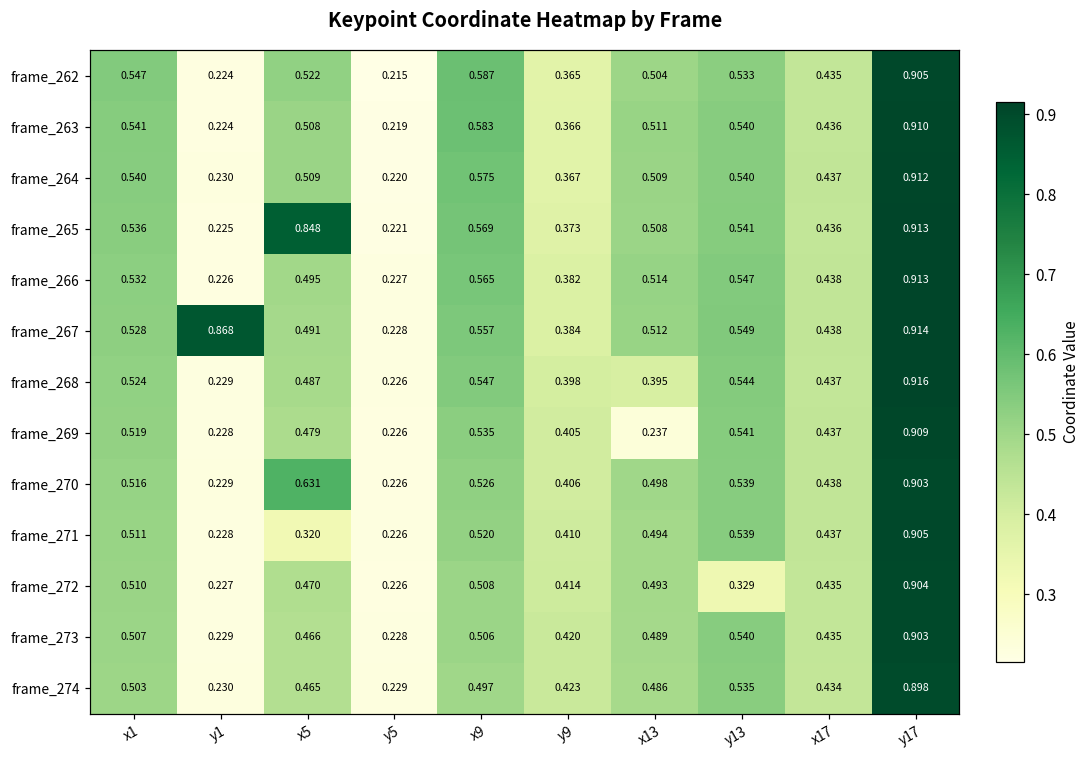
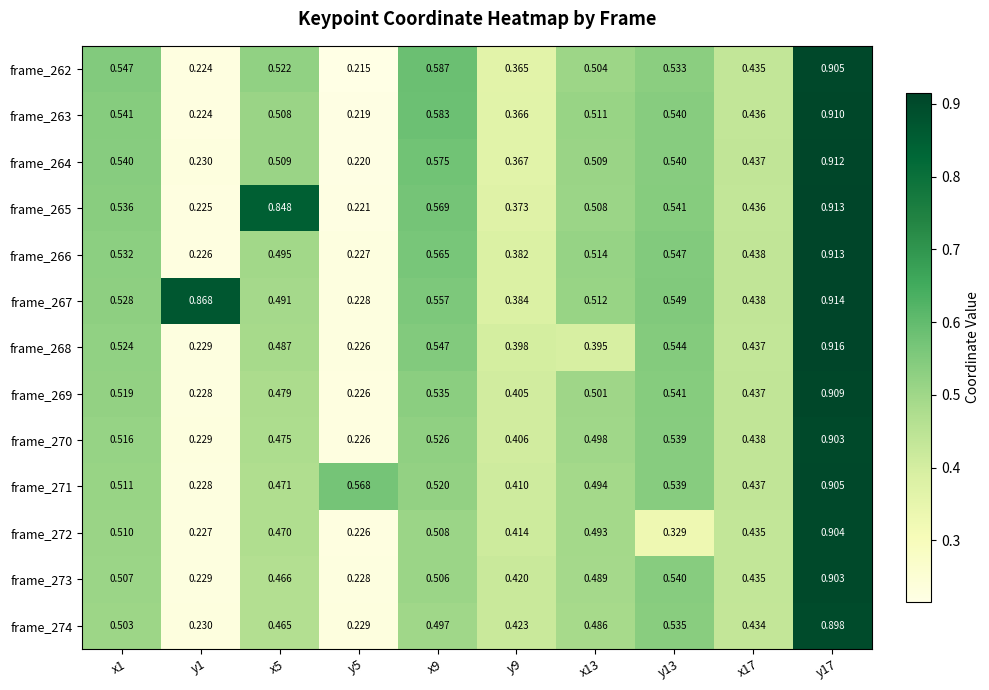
  {
    "frame_262": {
      "x1": 0.547,
      "y1": 0.224,
      "x5": 0.522,
      "y5": 0.215,
      "x9": 0.587,
      "y9": 0.365,
      "x13": 0.504,
      "y13": 0.533,
      "x17": 0.435,
      "y17": 0.905
    },
    "frame_263": {
      "x1": 0.541,
      "y1": 0.224,
      "x5": 0.508,
      "y5": 0.219,
      "x9": 0.583,
      "y9": 0.366,
      "x13": 0.511,
      "y13": 0.540,
      "x17": 0.436,
      "y17": 0.910
    },
    "frame_264": {
      "x1": 0.540,
      "y1": 0.230,
      "x5": 0.509,
      "y5": 0.220,
      "x9": 0.575,
      "y9": 0.367,
      "x13": 0.509,
      "y13": 0.540,
      "x17": 0.437,
      "y17": 0.912
    },
    "frame_265": {
      "x1": 0.536,
      "y1": 0.225,
      "x5": 0.848,
      "y5": 0.221,
      "x9": 0.569,
      "y9": 0.373,
      "x13": 0.508,
      "y13": 0.541,
      "x17": 0.436,
      "y17": 0.913
    },
    "frame_266": {
      "x1": 0.532,
      "y1": 0.226,
      "x5": 0.495,
      "y5": 0.227,
      "x9": 0.565,
      "y9": 0.382,
      "x13": 0.514,
      "y13": 0.547,
      "x17": 0.438,
      "y17": 0.913
    },
    "frame_267": {
      "x1": 0.528,
      "y1": 0.868,
      "x5": 0.491,
      "y5": 0.228,
      "x9": 0.557,
      "y9": 0.384,
      "x13": 0.512,
      "y13": 0.549,
      "x17": 0.438,
      "y17": 0.914
    },
    "frame_268": {
      "x1": 0.524,
      "y1": 0.229,
      "x5": 0.487,
      "y5": 0.226,
      "x9": 0.547,
      "y9": 0.398,
      "x13": 0.395,
      "y13": 0.544,
      "x17": 0.437,
      "y17": 0.916
    },
    "frame_269": {
      "x1": 0.519,
      "y1": 0.228,
      "x5": 0.479,
      "y5": 0.226,
      "x9": 0.535,
      "y9": 0.405,
-     "x13": 0.237,
+     "x13": 0.501,
      "y13": 0.541,
      "x17": 0.437,
      "y17": 0.909
    },
    "frame_270": {
      "x1": 0.516,
      "y1": 0.229,
-     "x5": 0.631,
+     "x5": 0.475,
      "y5": 0.226,
      "x9": 0.526,
      "y9": 0.406,
      "x13": 0.498,
      "y13": 0.539,
      "x17": 0.438,
      "y17": 0.903
    },
    "frame_271": {
      "x1": 0.511,
      "y1": 0.228,
-     "x5": 0.320,
-     "y5": 0.226,
+     "x5": 0.471,
+     "y5": 0.568,
      "x9": 0.520,
      "y9": 0.410,
      "x13": 0.494,
      "y13": 0.539,
      "x17": 0.437,
      "y17": 0.905
    },
    "frame_272": {
      "x1": 0.510,
      "y1": 0.227,
      "x5": 0.470,
      "y5": 0.226,
      "x9": 0.508,
      "y9": 0.414,
      "x13": 0.493,
      "y13": 0.329,
      "x17": 0.435,
      "y17": 0.904
    },
    "frame_273": {
      "x1": 0.507,
      "y1": 0.229,
      "x5": 0.466,
      "y5": 0.228,
      "x9": 0.506,
      "y9": 0.420,
      "x13": 0.489,
      "y13": 0.540,
      "x17": 0.435,
      "y17": 0.903
    },
    "frame_274": {
      "x1": 0.503,
      "y1": 0.230,
      "x5": 0.465,
      "y5": 0.229,
      "x9": 0.497,
      "y9": 0.423,
      "x13": 0.486,
      "y13": 0.535,
      "x17": 0.434,
      "y17": 0.898
    }
  }
